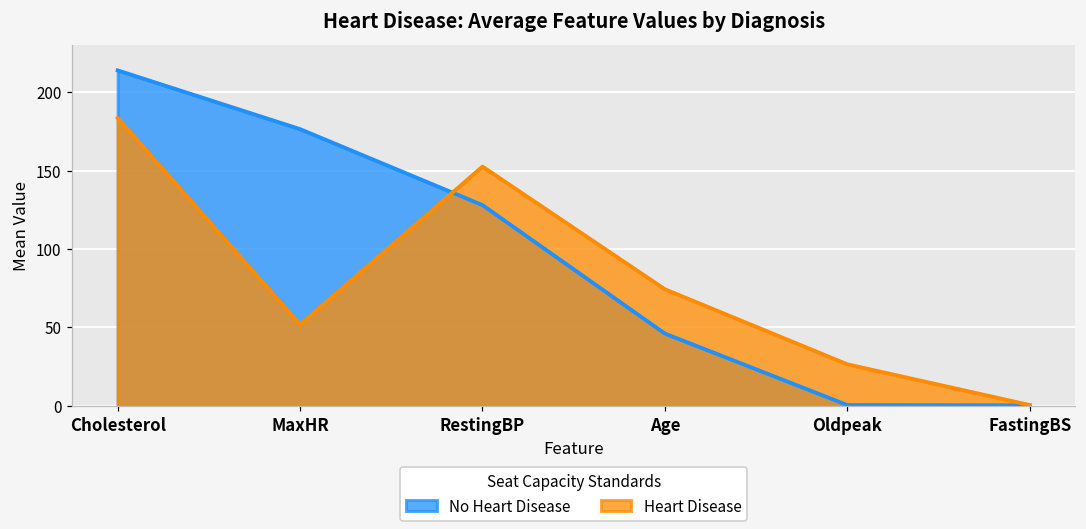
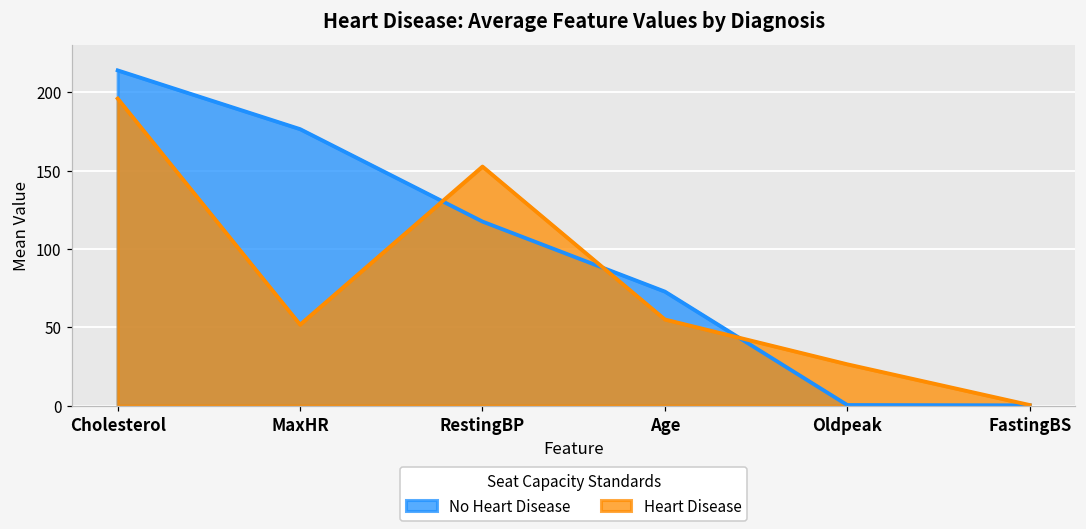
  {
    "No Heart Disease": {
      "Cholesterol": 214,
      "MaxHR": 177,
-     "RestingBP": 128,
-     "Age": 46,
+     "RestingBP": 118,
+     "Age": 73,
      "Oldpeak": 0
    },
    "Heart Disease": {
-     "Cholesterol": 184,
+     "Cholesterol": 196,
      "MaxHR": 52,
      "RestingBP": 153,
-     "Age": 74,
+     "Age": 55,
      "Oldpeak": 26
    }
  }
